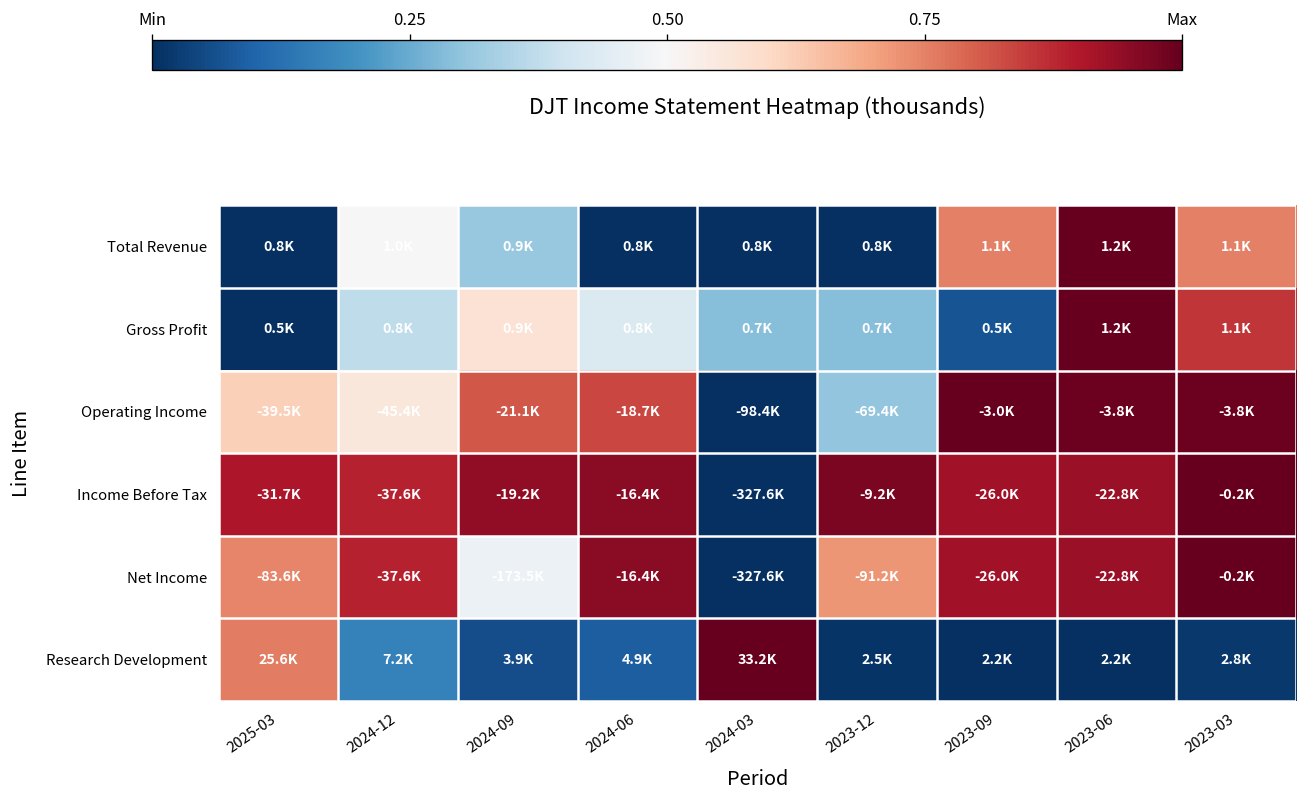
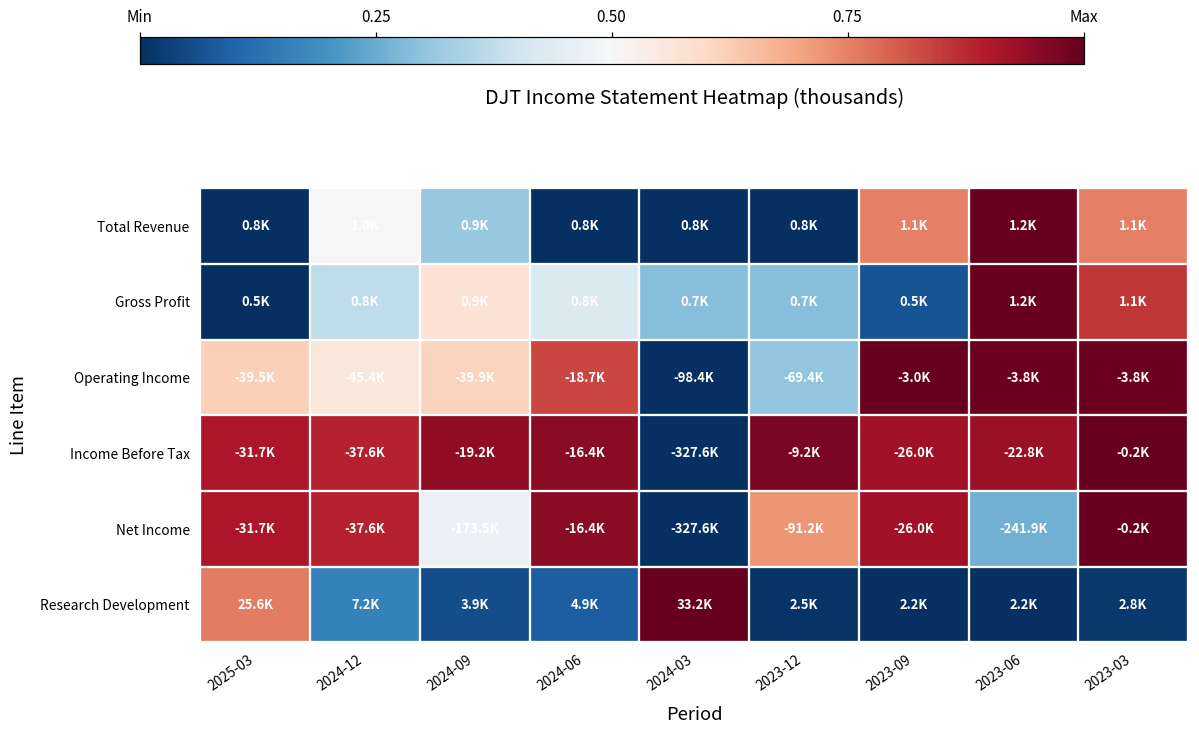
  {
    "Total Revenue": {
      "2025-03": "0.8K",
      "2024-09": "0.9K",
      "2024-06": "0.8K",
      "2024-03": "0.8K",
      "2023-12": "0.8K",
      "2023-09": "1.1K",
      "2023-06": "1.2K",
      "2023-03": "1.1K"
    },
    "Gross Profit": {
      "2025-03": "0.5K",
      "2024-12": "0.8K",
      "2024-03": "0.7K",
      "2023-12": "0.7K",
      "2023-09": "0.5K",
      "2023-06": "1.2K",
      "2023-03": "1.1K"
    },
    "Operating Income": {
      "2025-03": "-39.5K",
-     "2024-09": "-21.1K",
+     "2024-09": "-39.9K",
      "2024-06": "-18.7K",
      "2024-03": "-98.4K",
      "2023-12": "-69.4K",
      "2023-09": "-3.0K",
      "2023-06": "-3.8K",
      "2023-03": "-3.8K"
    },
    "Income Before Tax": {
      "2025-03": "-31.7K",
      "2024-12": "-37.6K",
      "2024-09": "-19.2K",
      "2024-06": "-16.4K",
      "2024-03": "-327.6K",
      "2023-12": "-9.2K",
      "2023-09": "-26.0K",
      "2023-06": "-22.8K",
      "2023-03": "-0.2K"
    },
    "Net Income": {
-     "2025-03": "-83.6K",
+     "2025-03": "-31.7K",
      "2024-12": "-37.6K",
      "2024-06": "-16.4K",
      "2024-03": "-327.6K",
      "2023-12": "-91.2K",
      "2023-09": "-26.0K",
-     "2023-06": "-22.8K",
+     "2023-06": "-241.9K",
      "2023-03": "-0.2K"
    },
    "Research Development": {
      "2025-03": "25.6K",
      "2024-12": "7.2K",
      "2024-09": "3.9K",
      "2024-06": "4.9K",
      "2024-03": "33.2K",
      "2023-12": "2.5K",
      "2023-09": "2.2K",
      "2023-06": "2.2K",
      "2023-03": "2.8K"
    }
  }
